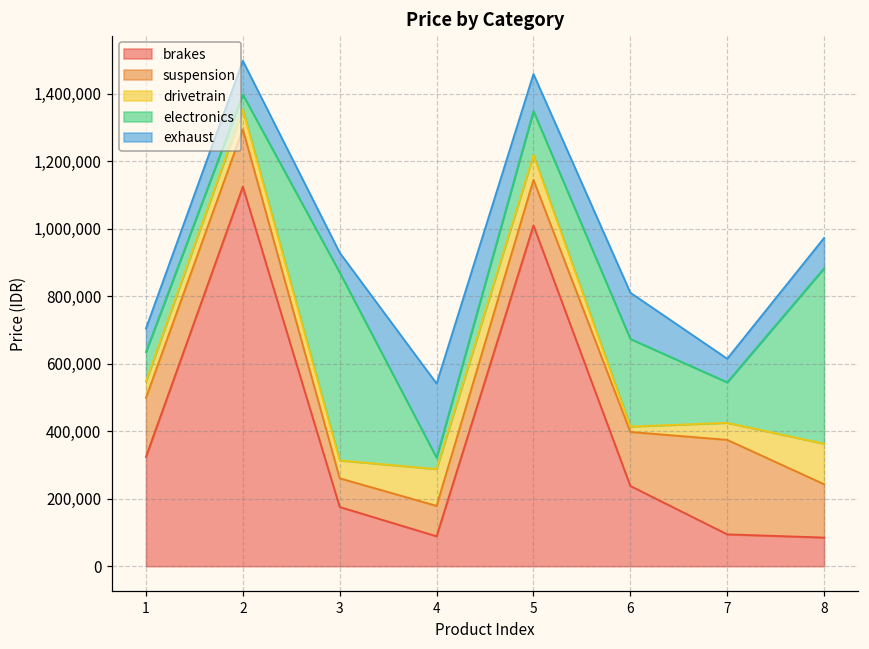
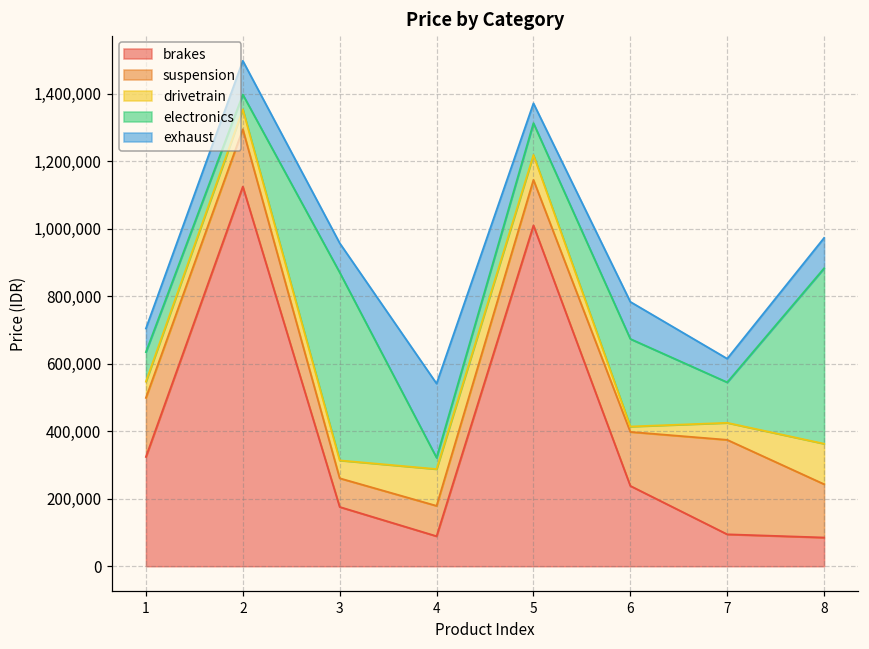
  {
    "drivetrain": {
      "1": "50,000",
      "2": "60,000",
      "3": "50,000",
      "4": "110,000",
      "5": "70,000",
      "6": "20,000",
      "7": "50,000",
      "8": "120,000"
    },
    "electronics": {
      "1": "90,000",
      "2": "40,000",
      "3": "560,000",
      "4": "30,000",
-     "5": "130,000",
+     "5": "90,000",
      "6": "260,000",
      "7": "120,000",
      "8": "520,000"
    },
    "exhaust": {
      "1": "70,000",
      "2": "100,000",
-     "3": "60,000",
+     "3": "90,000",
      "4": "220,000",
-     "5": "110,000",
-     "6": "140,000",
+     "5": "60,000",
+     "6": "110,000",
      "7": "70,000",
      "8": "90,000"
    }
  }
